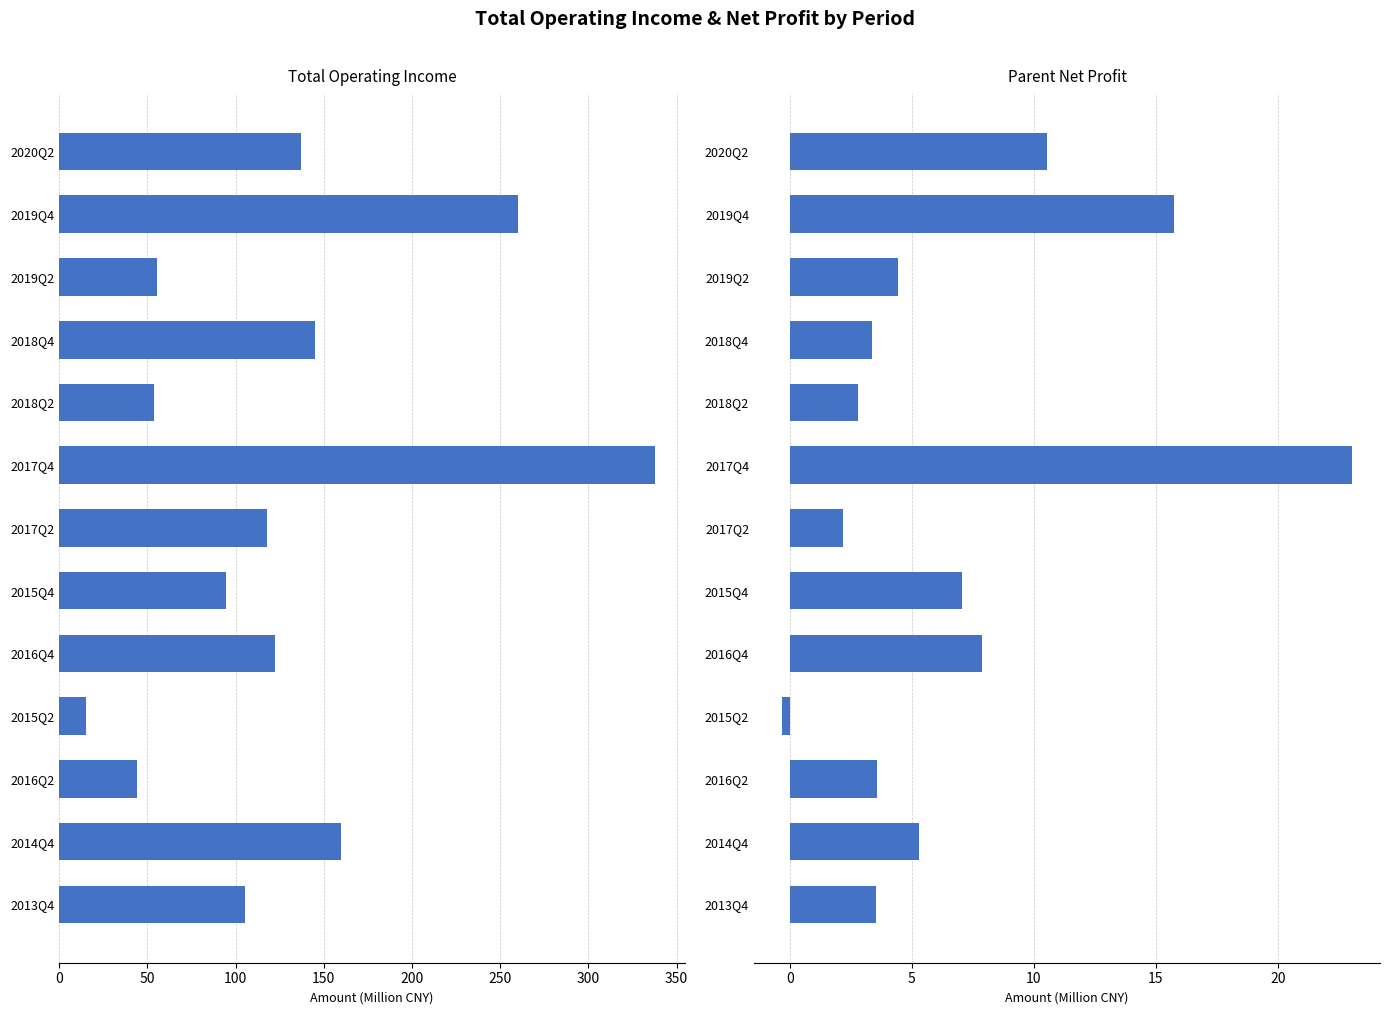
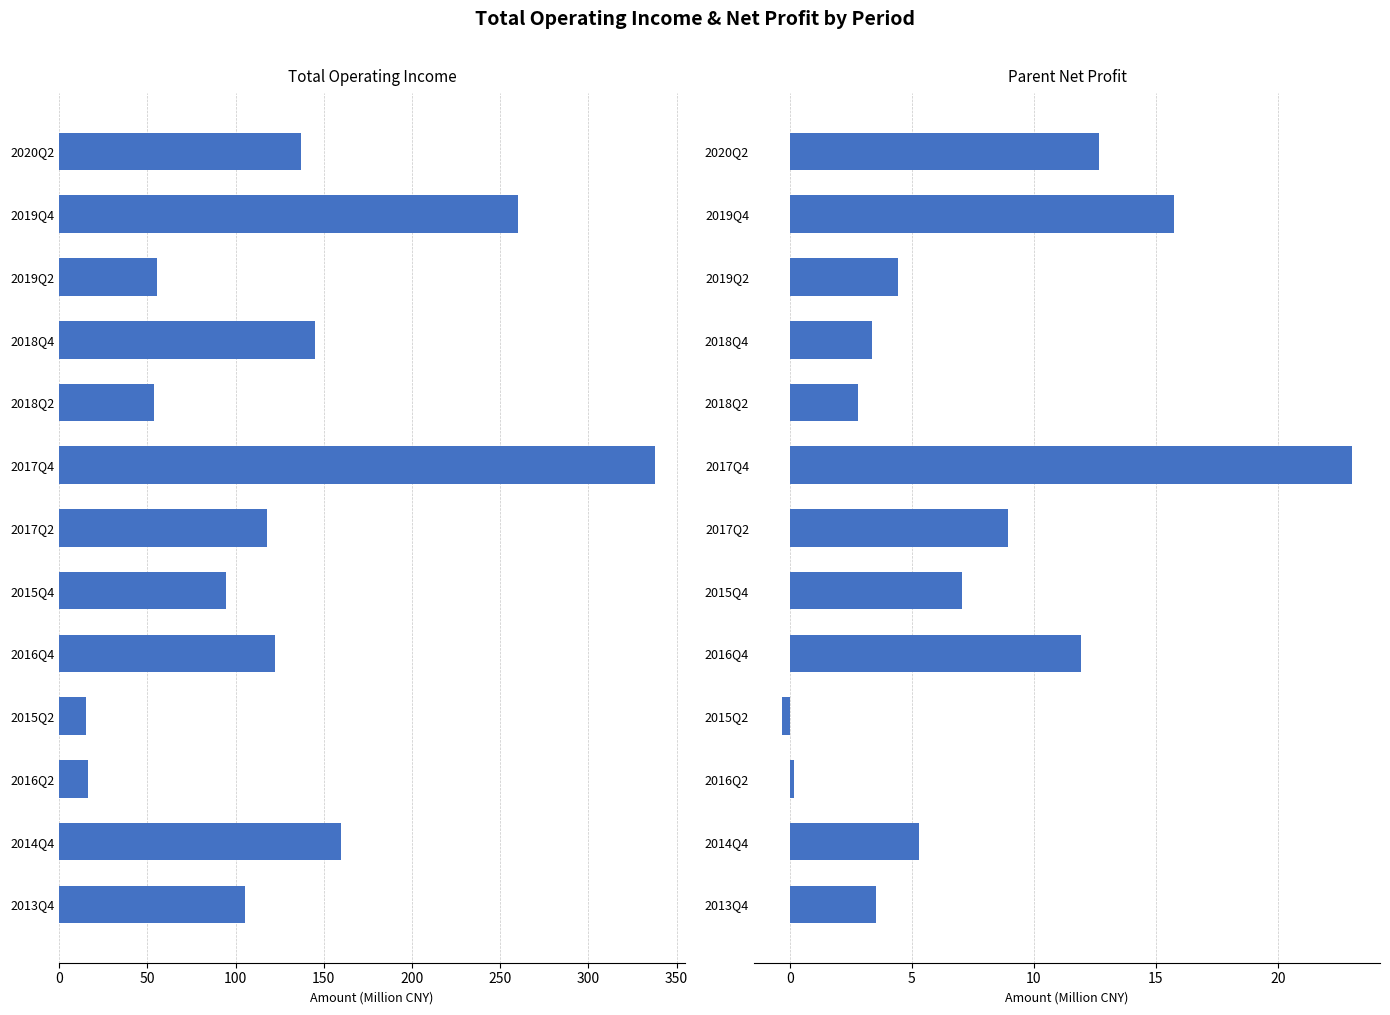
  {
    "Total Operating Income": {
      "2020Q2": 137,
      "2019Q4": 260,
      "2019Q2": 55,
      "2018Q4": 145,
      "2018Q2": 54,
      "2017Q4": 338,
      "2017Q2": 118,
      "2015Q4": 94,
      "2016Q4": 123,
      "2015Q2": 15,
-     "2016Q2": 44,
+     "2016Q2": 16,
      "2014Q4": 160,
      "2013Q4": 105
    },
    "Parent Net Profit": {
-     "2020Q2": 10.5,
+     "2020Q2": 12.7,
      "2019Q4": 15.8,
      "2019Q2": 4.4,
      "2018Q4": 3.4,
      "2018Q2": 2.8,
      "2017Q4": 23.0,
-     "2017Q2": 2.2,
+     "2017Q2": 8.9,
      "2015Q4": 7.1,
-     "2016Q4": 7.9,
+     "2016Q4": 11.9,
      "2015Q2": -0.3,
-     "2016Q2": 3.6,
+     "2016Q2": 0.2,
      "2014Q4": 5.3,
      "2013Q4": 3.5
    }
  }
